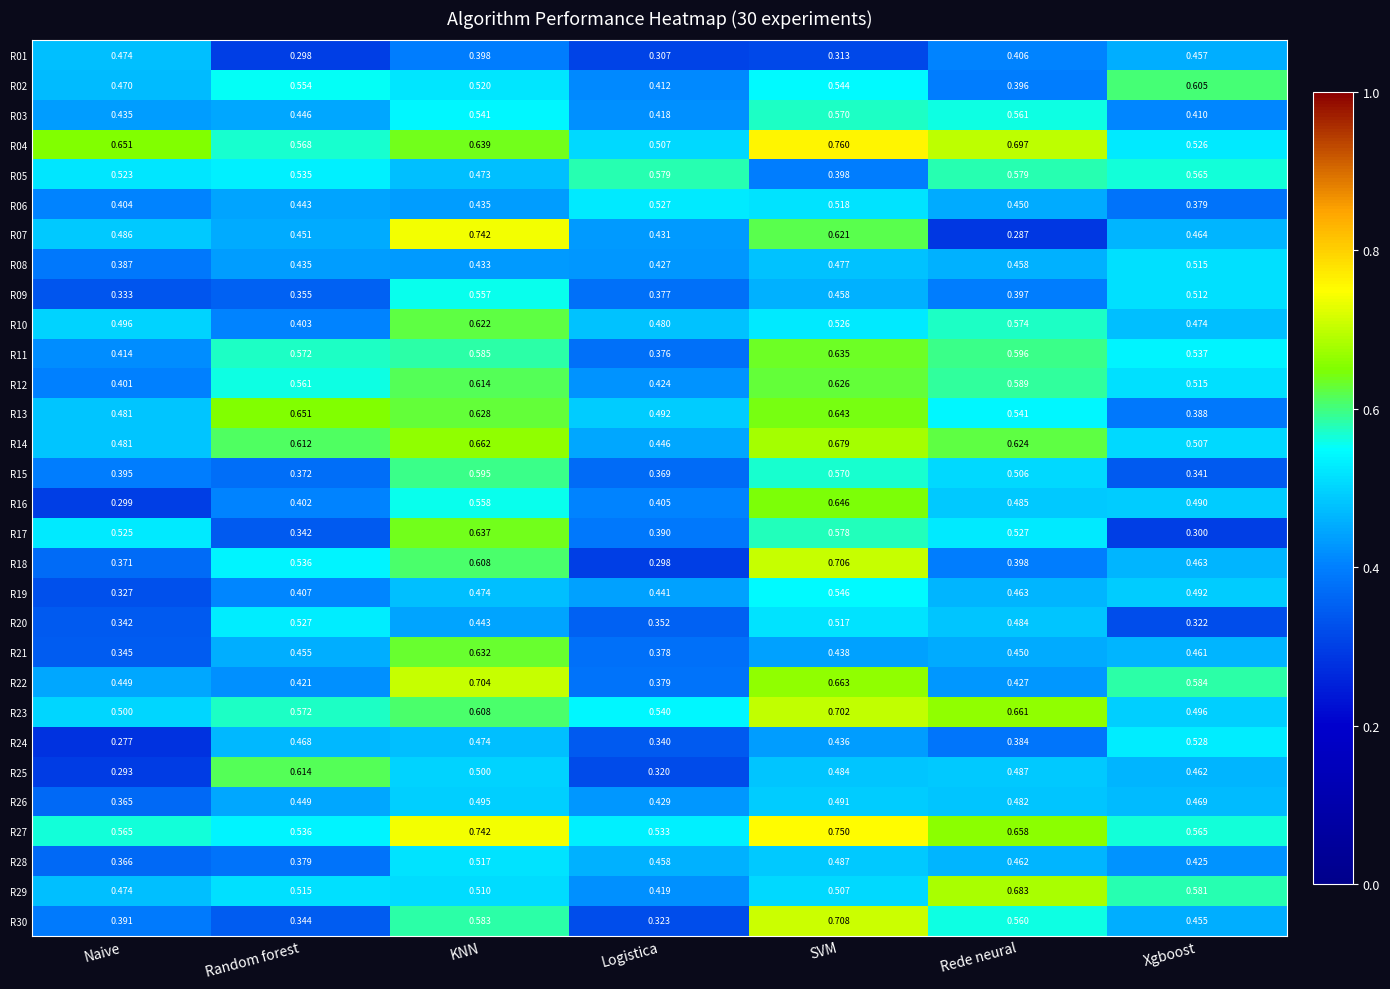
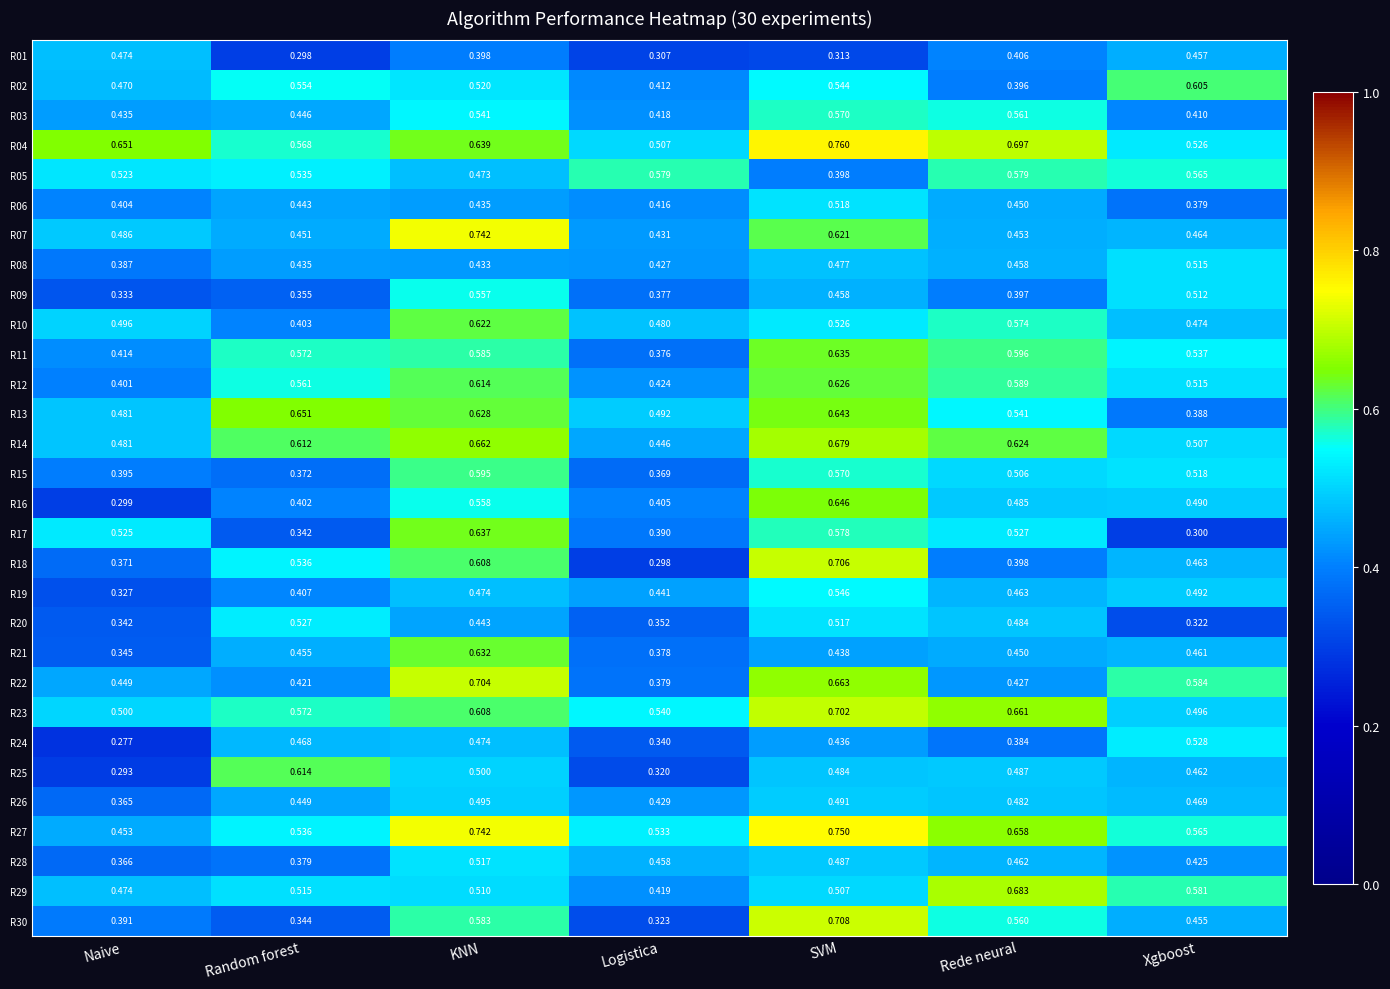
  {
    "R06": {
      "Naive": 0.404,
      "Random forest": 0.443,
      "KNN": 0.435,
-     "Logistica": 0.527,
+     "Logistica": 0.416,
      "SVM": 0.518,
      "Rede neural": 0.450,
      "Xgboost": 0.379
    },
    "R07": {
      "Naive": 0.486,
      "Random forest": 0.451,
      "KNN": 0.742,
      "Logistica": 0.431,
      "SVM": 0.621,
-     "Rede neural": 0.287,
+     "Rede neural": 0.453,
      "Xgboost": 0.464
    },
    "R15": {
      "Naive": 0.395,
      "Random forest": 0.372,
      "KNN": 0.595,
      "Logistica": 0.369,
      "SVM": 0.570,
      "Rede neural": 0.506,
-     "Xgboost": 0.341
+     "Xgboost": 0.518
    },
    "R27": {
-     "Naive": 0.565,
+     "Naive": 0.453,
      "Random forest": 0.536,
      "KNN": 0.742,
      "Logistica": 0.533,
      "SVM": 0.750,
      "Rede neural": 0.658,
      "Xgboost": 0.565
    }
  }
